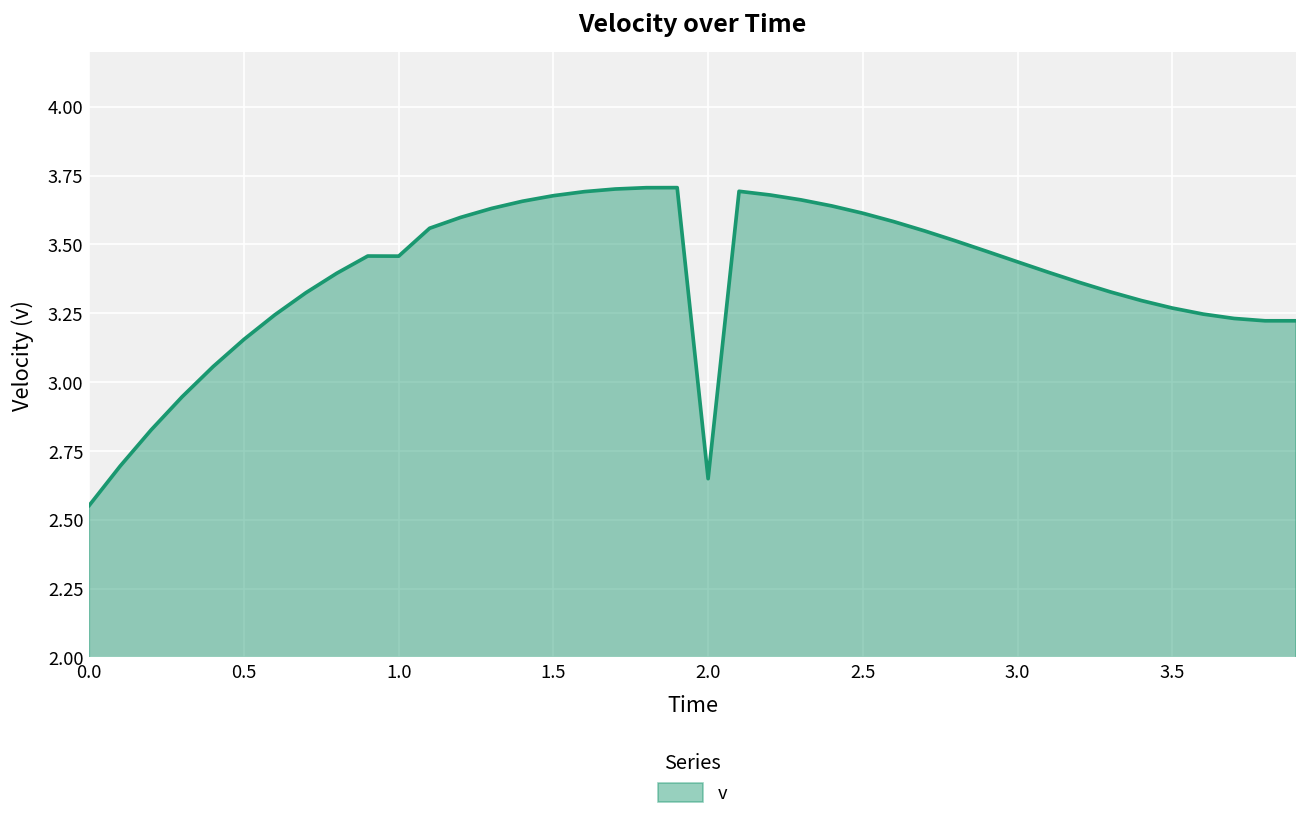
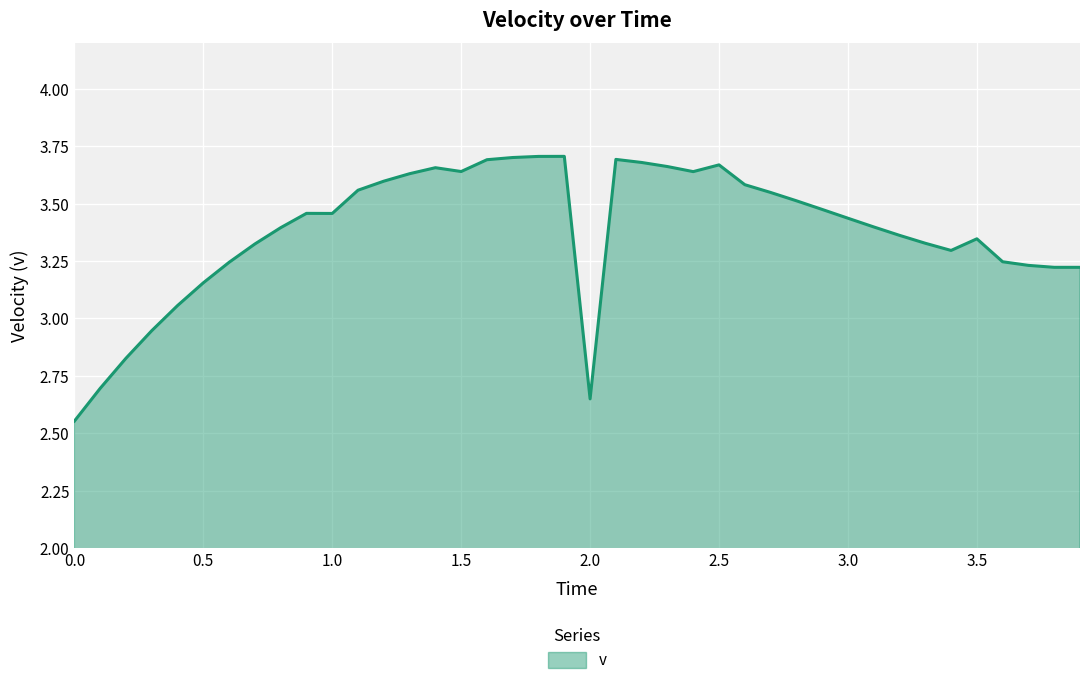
  {
    "0.0": 2.55,
    "0.5": 3.16,
    "1.0": 3.46,
-   "1.5": 3.68,
+   "1.5": 3.64,
    "2.0": 2.65,
-   "2.5": 3.61,
+   "2.5": 3.67,
    "3.0": 3.44,
-   "3.5": 3.27
+   "3.5": 3.35
  }
